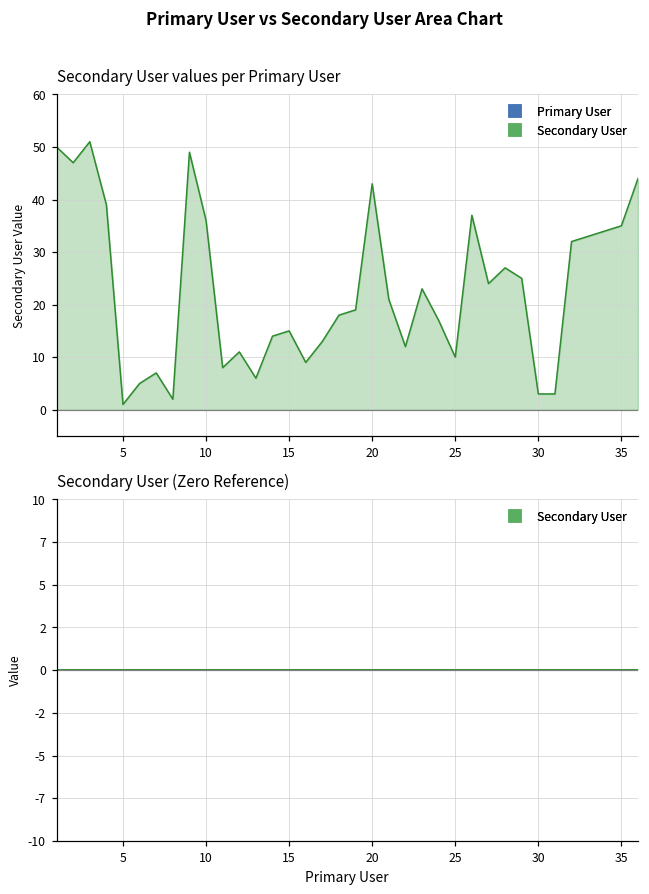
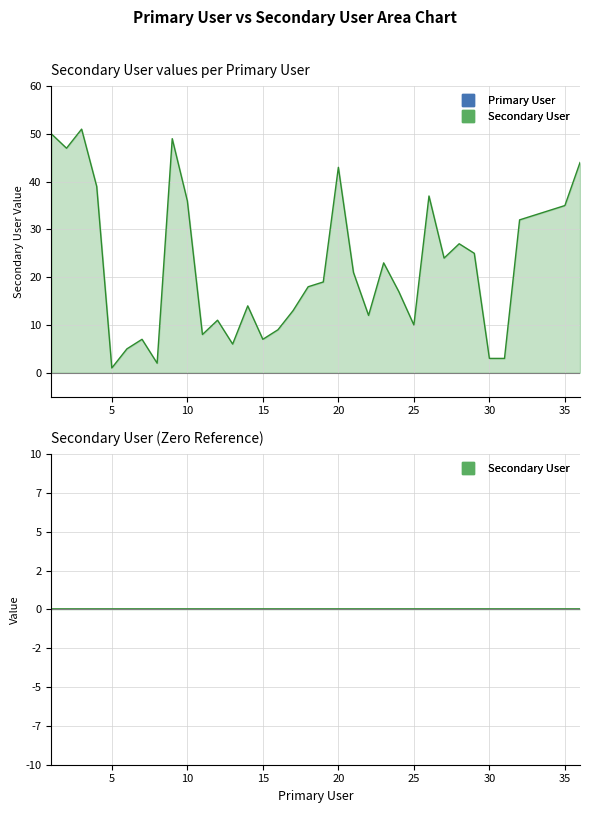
  {
    "Secondary User values per Primary User": {
      "5": 1,
      "10": 36,
-     "15": 15,
+     "15": 7,
      "20": 43,
      "25": 10,
      "30": 3,
      "35": 35
    }
  }
